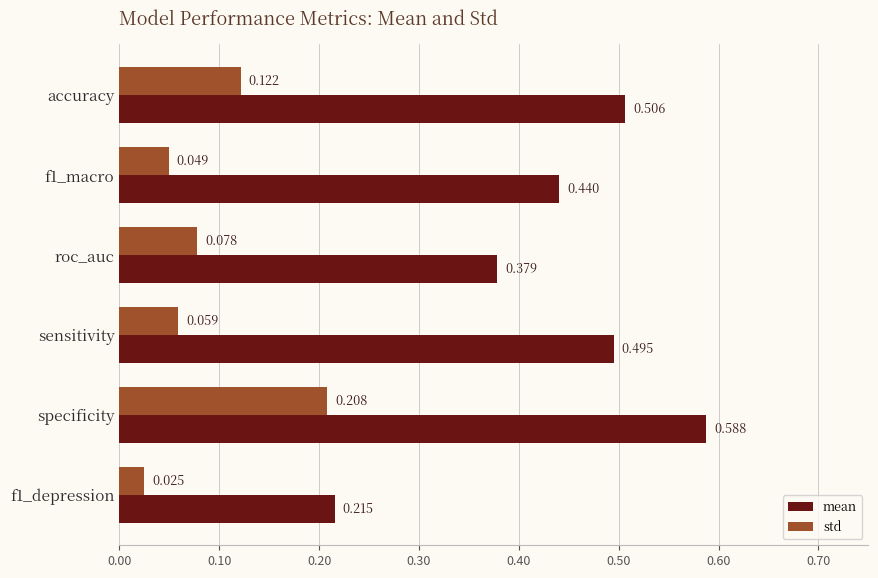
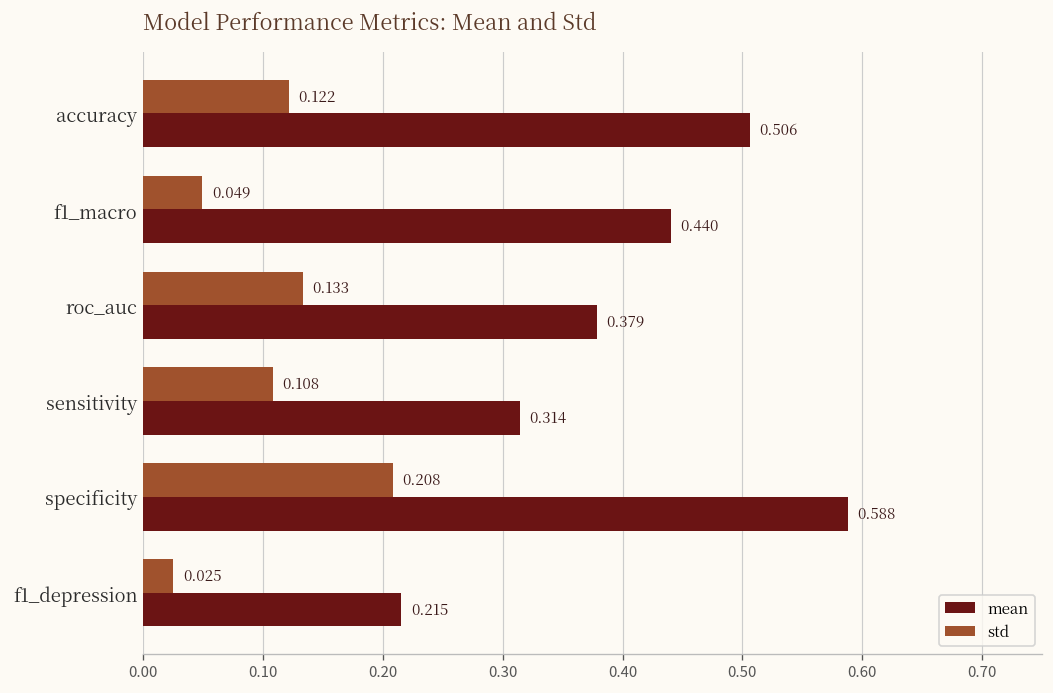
  {
    "mean": {
      "accuracy": 0.506,
      "f1_macro": 0.440,
      "roc_auc": 0.379,
-     "sensitivity": 0.495,
+     "sensitivity": 0.314,
      "specificity": 0.588,
      "f1_depression": 0.215
    },
    "std": {
      "accuracy": 0.122,
      "f1_macro": 0.049,
-     "roc_auc": 0.078,
-     "sensitivity": 0.059,
+     "roc_auc": 0.133,
+     "sensitivity": 0.108,
      "specificity": 0.208,
      "f1_depression": 0.025
    }
  }
